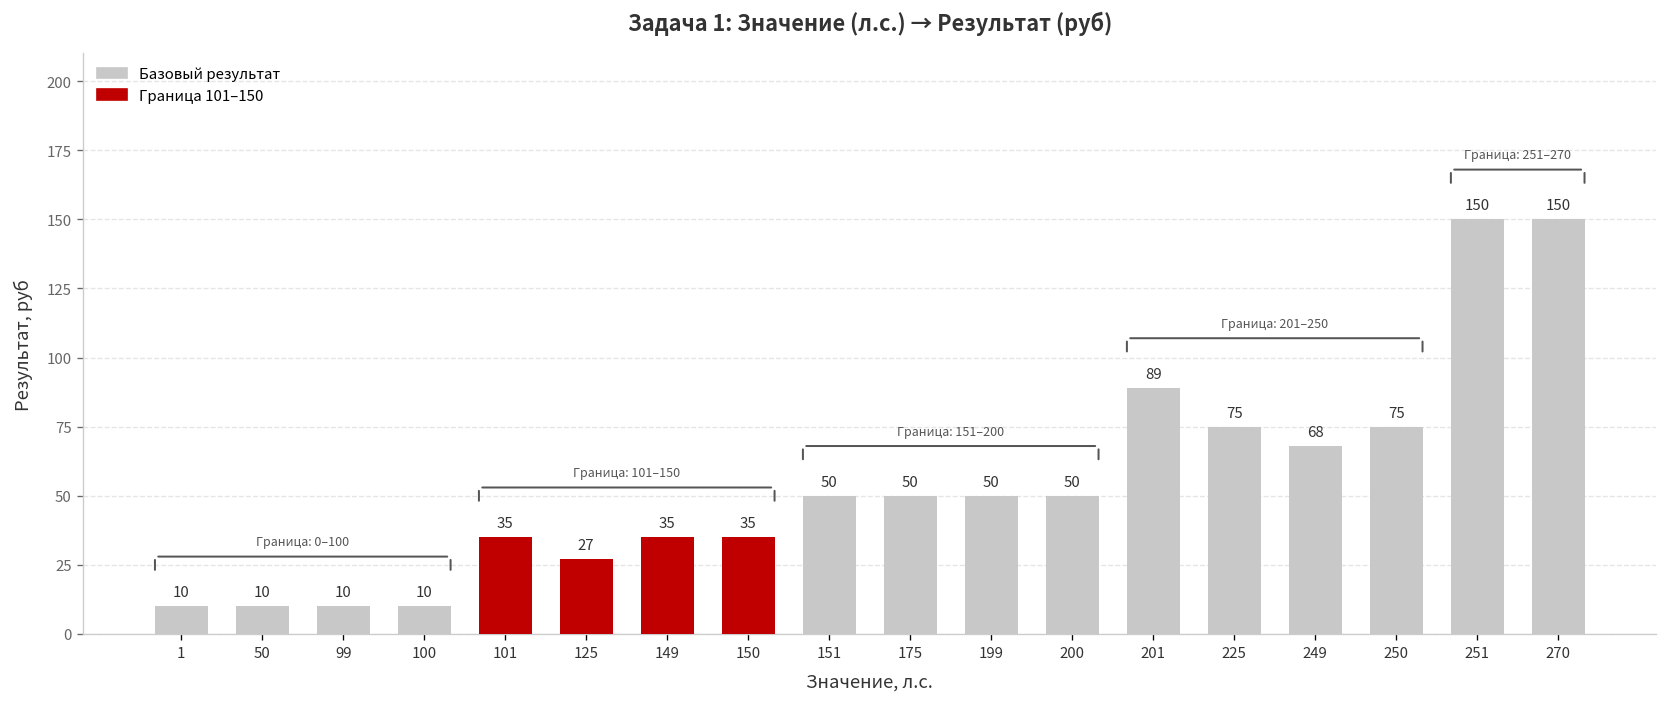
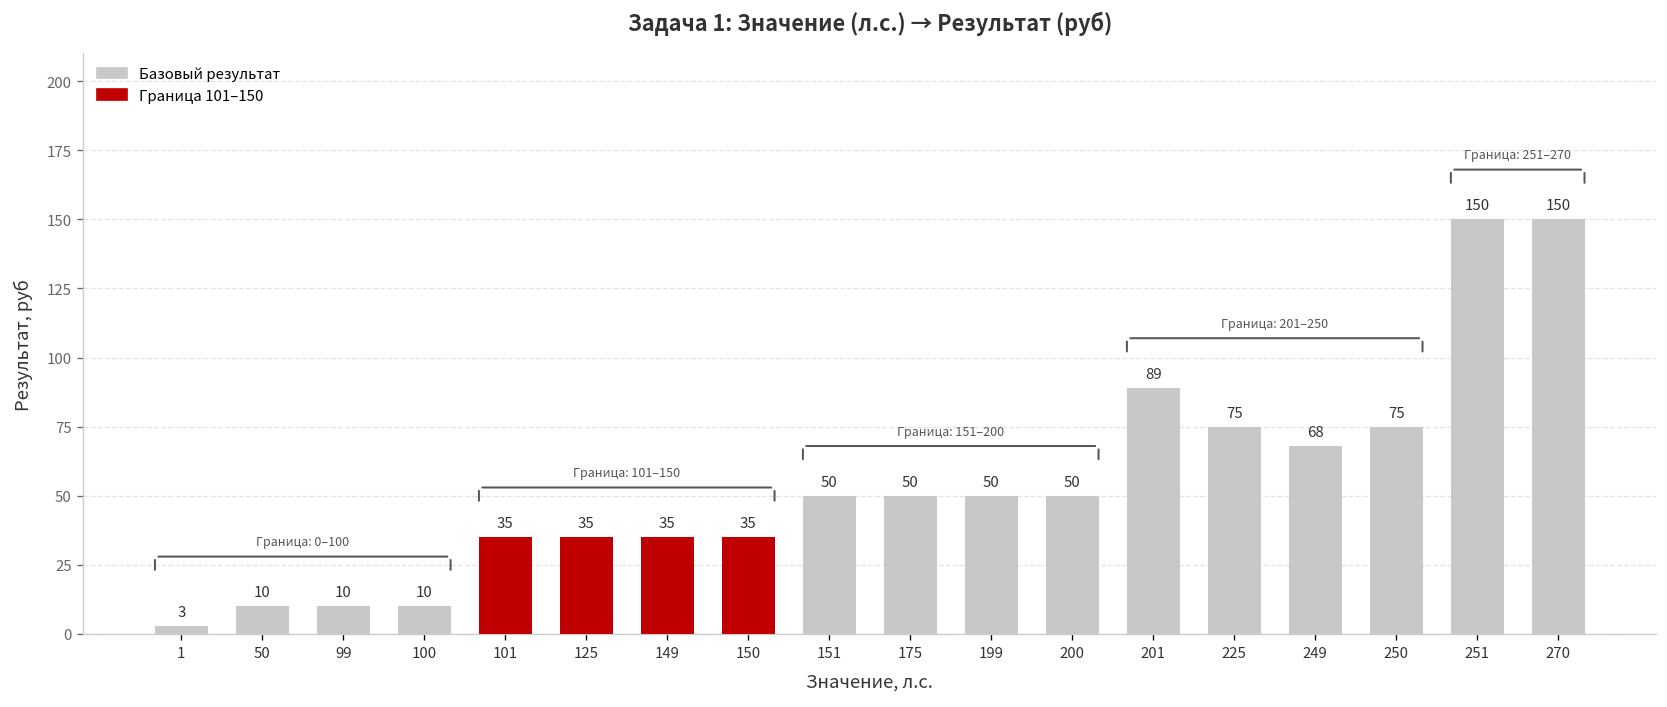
  {
-   "1": 10,
+   "1": 3,
    "50": 10,
    "99": 10,
    "100": 10,
    "101": 35,
-   "125": 27,
+   "125": 35,
    "149": 35,
    "150": 35,
    "151": 50,
    "175": 50,
    "199": 50,
    "200": 50,
    "201": 89,
    "225": 75,
    "249": 68,
    "250": 75,
    "251": 150,
    "270": 150
  }
